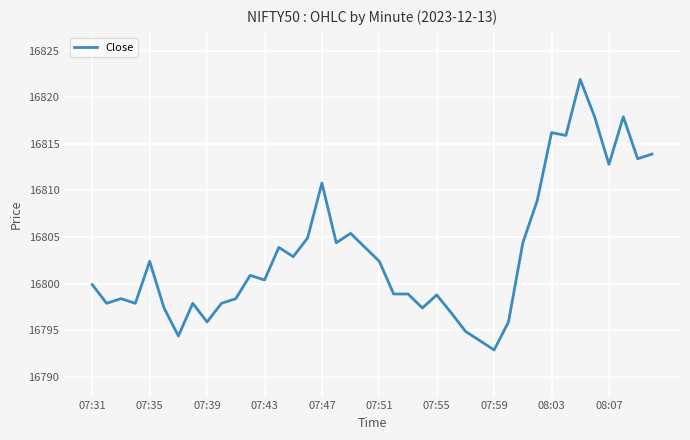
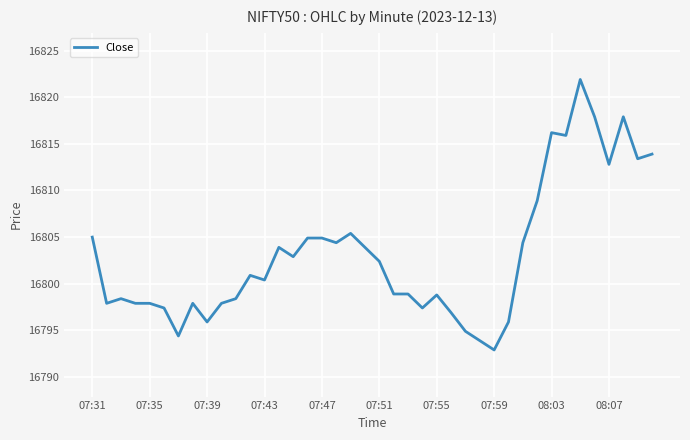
  {
-   "07:31": 16800,
-   "07:35": 16802,
+   "07:31": 16805,
+   "07:35": 16798,
    "07:39": 16796,
    "07:43": 16800,
-   "07:47": 16811,
+   "07:47": 16805,
    "07:51": 16802,
    "07:55": 16799,
    "07:59": 16793,
    "08:03": 16816,
    "08:07": 16813
  }
